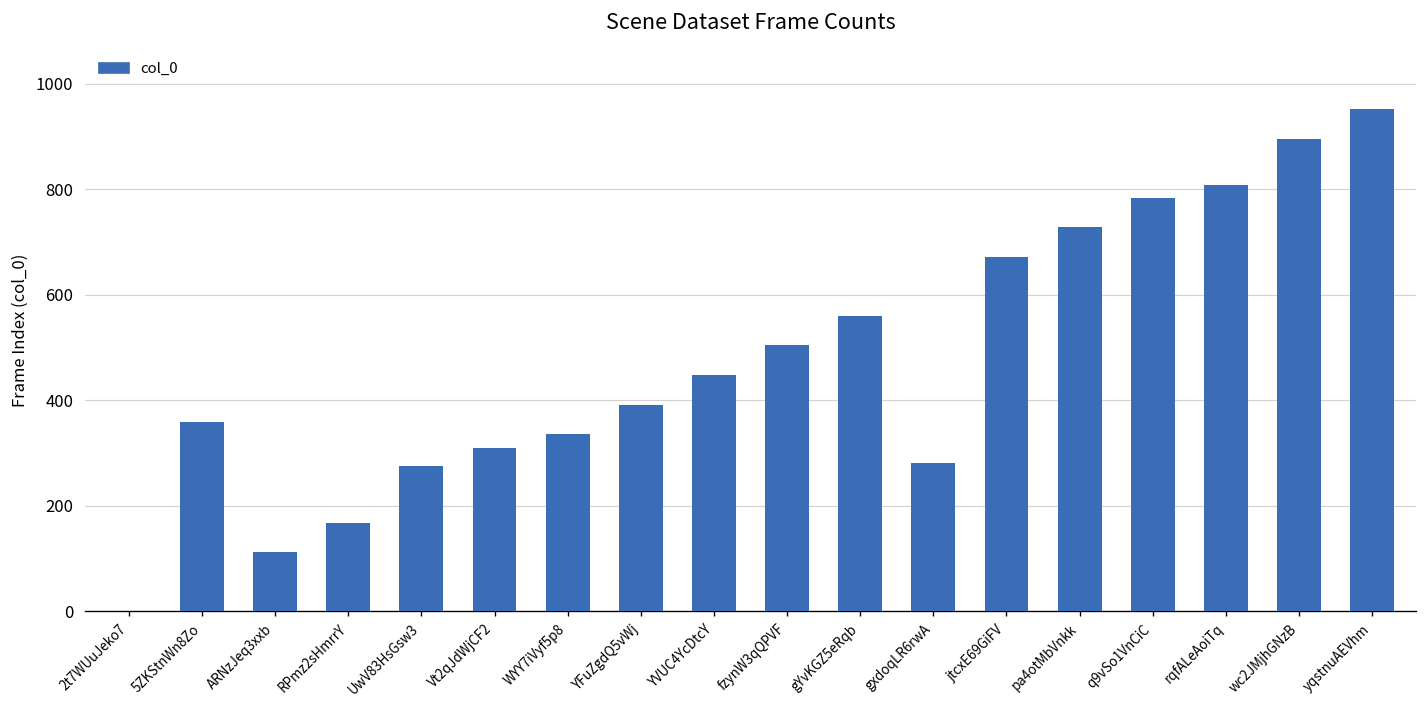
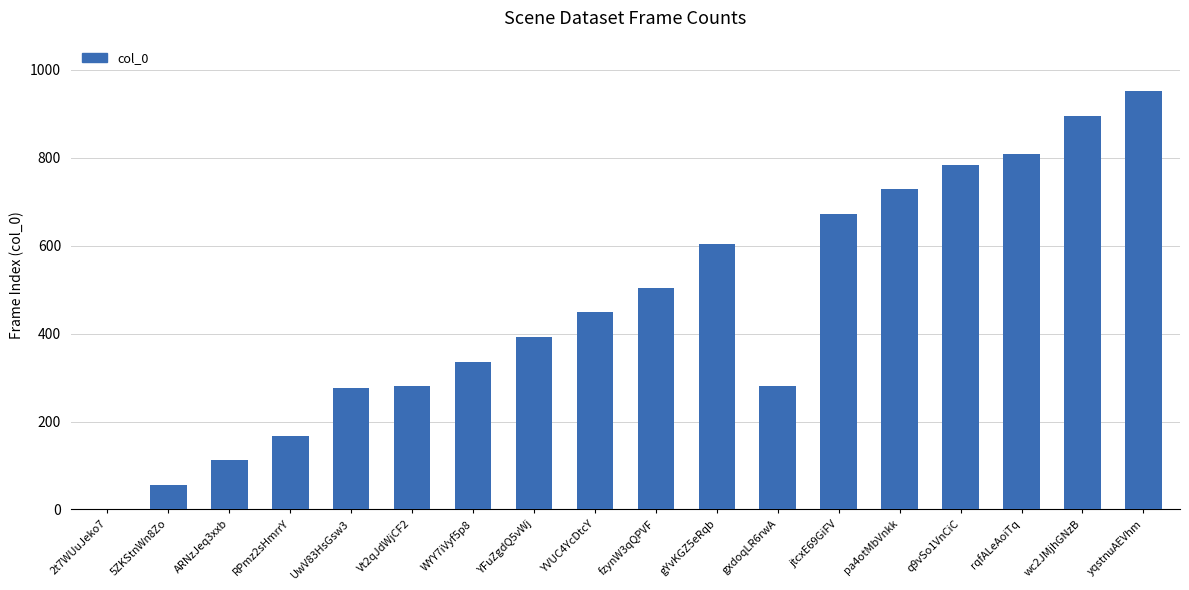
  {
    "2t7WUuJeko7": 0,
-   "5ZKStnWn8Zo": 360,
+   "5ZKStnWn8Zo": 60,
    "ARNzJeq3xxb": 110,
    "RPmz2sHmrrY": 170,
    "UwV83HsGsw3": 280,
-   "Vt2qJdWjCF2": 310,
+   "Vt2qJdWjCF2": 280,
    "WYY7iVyf5p8": 340,
    "YFuZgdQ5vWj": 390,
    "YVUC4YcDtcY": 450,
    "fzynW3qQPVF": 500,
-   "gYvKGZ5eRqb": 560,
+   "gYvKGZ5eRqb": 600,
    "gxdoqLR6rwA": 280,
    "jtcxE69GiFV": 670,
    "pa4otMbVnkk": 730,
    "q9vSo1VnCiC": 780,
    "rqfALeAoiTq": 810,
    "wc2JMjhGNzB": 900,
    "yqstnuAEVhm": 950
  }
